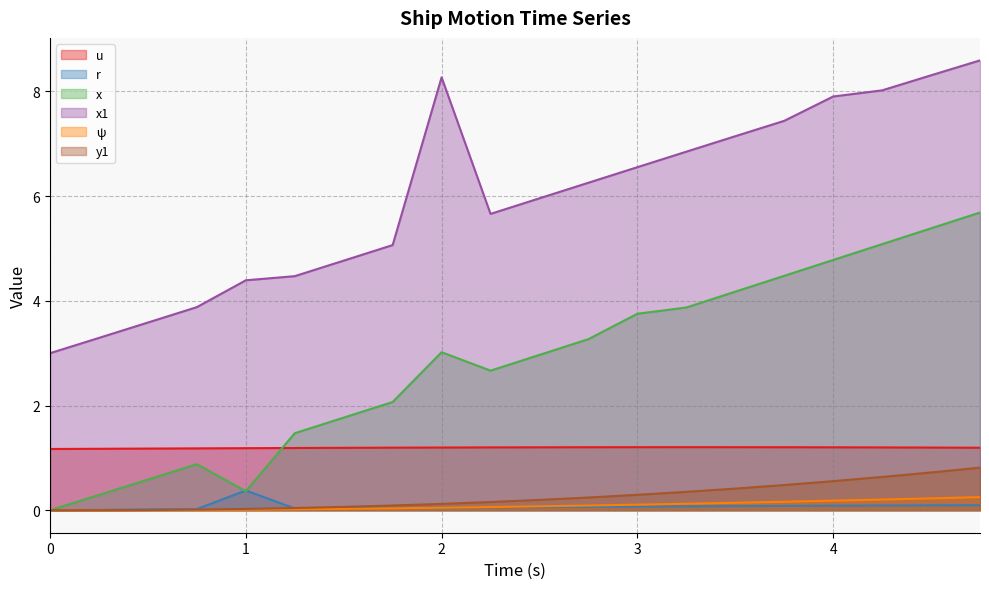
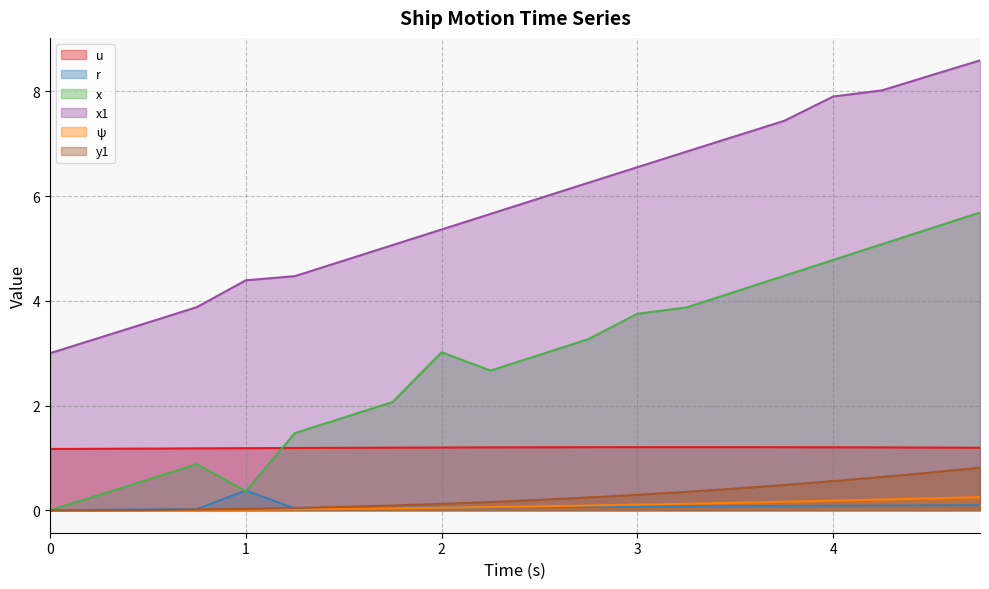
  {
    "r": {
      "4": 0.1
    },
    "x": {
      "2": 3.0,
      "3": 3.8,
      "4": 4.8
    },
    "x1": {
      "0": 3.0,
      "1": 4.4,
-     "2": 8.3,
+     "2": 5.4,
      "3": 6.6,
      "4": 7.9
    },
    "ψ": {
      "4": 0.2
    }
  }
